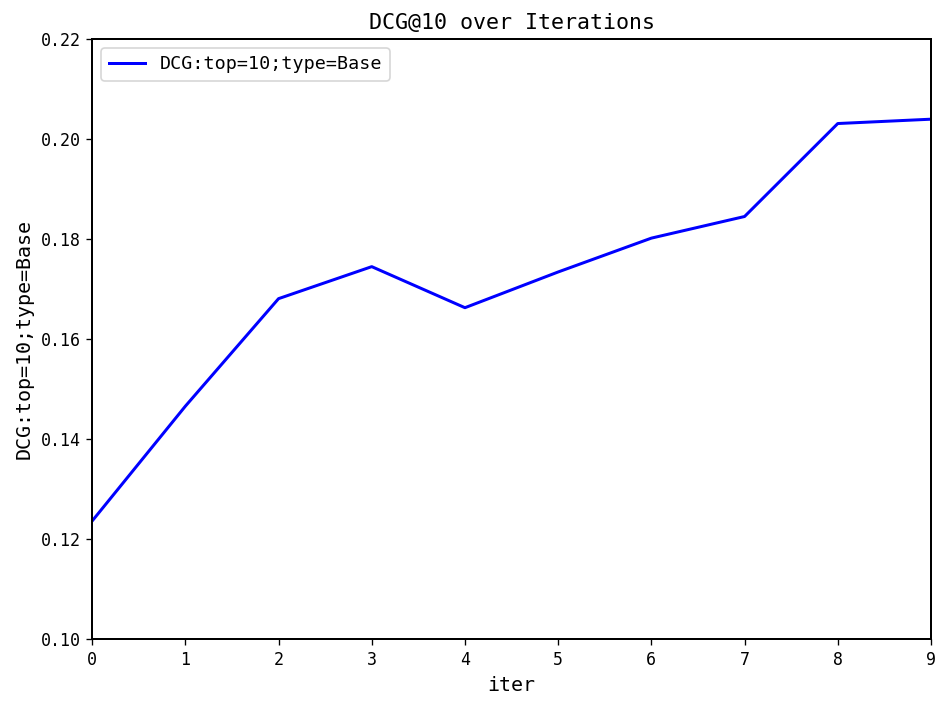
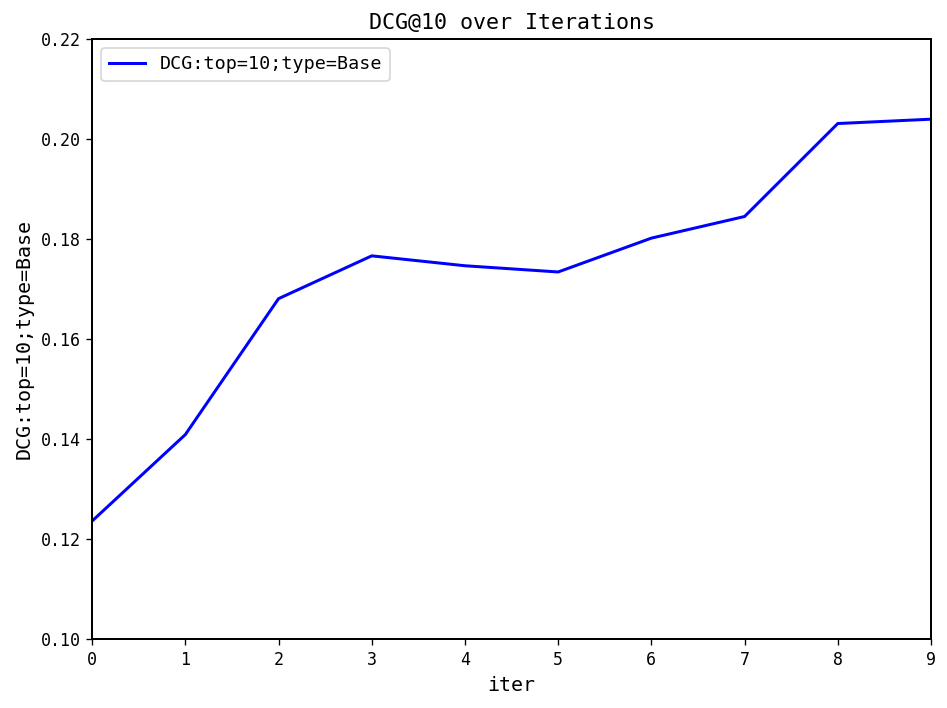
  {
    "0": 0.124,
-   "1": 0.147,
+   "1": 0.141,
    "2": 0.168,
-   "3": 0.174,
-   "4": 0.166,
+   "3": 0.177,
+   "4": 0.175,
    "5": 0.173,
    "6": 0.180,
    "7": 0.184,
    "8": 0.203,
    "9": 0.204
  }
